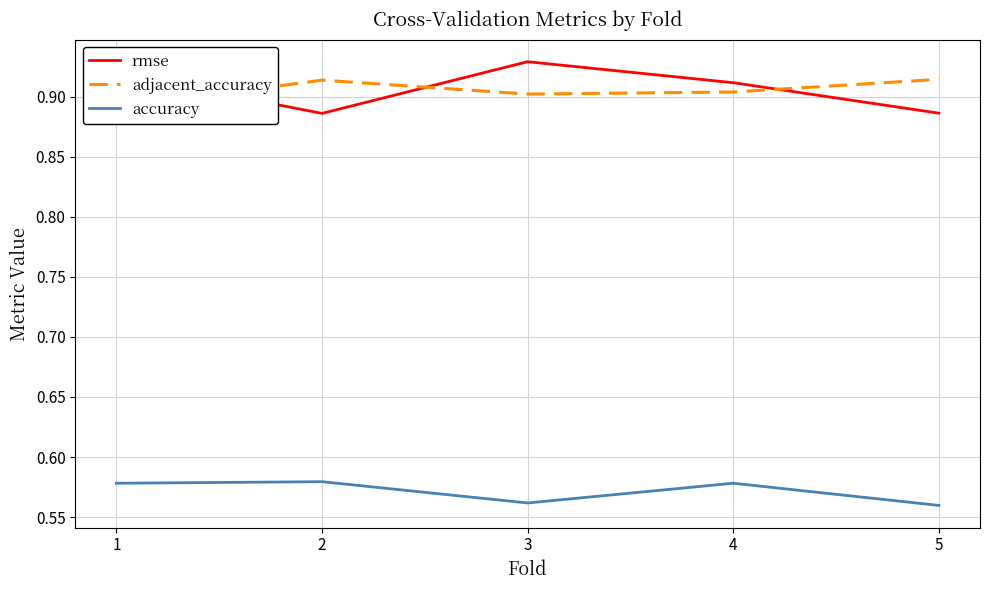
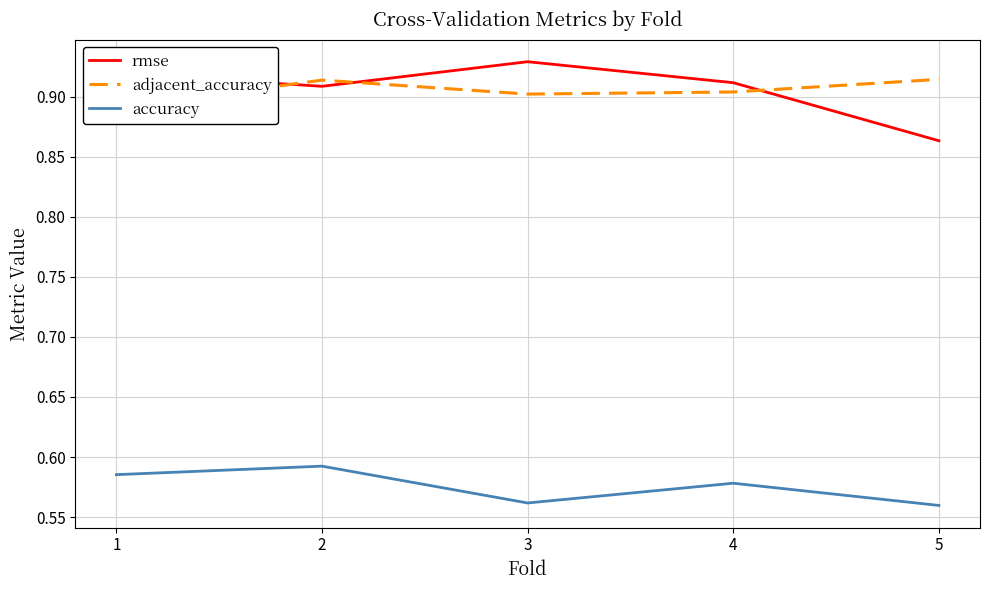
  {
    "rmse": {
-     "2": 0.886,
+     "2": 0.909,
      "3": 0.929,
      "4": 0.912,
-     "5": 0.886
+     "5": 0.863
    },
    "adjacent_accuracy": {
      "2": 0.914,
      "3": 0.902,
      "4": 0.904,
      "5": 0.914
    },
    "accuracy": {
-     "1": 0.578,
-     "2": 0.579,
+     "1": 0.585,
+     "2": 0.592,
      "3": 0.562,
      "4": 0.578,
      "5": 0.560
    }
  }
